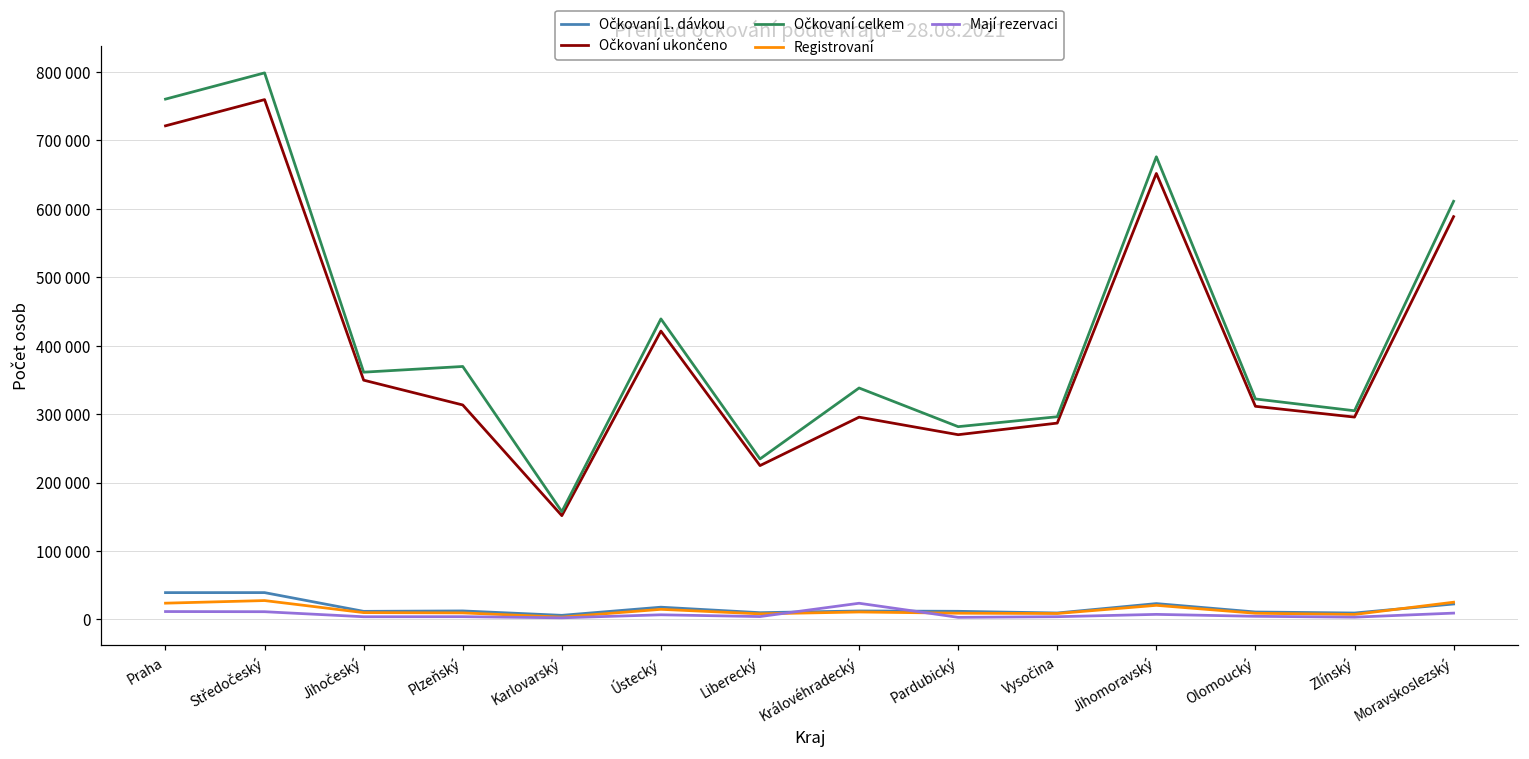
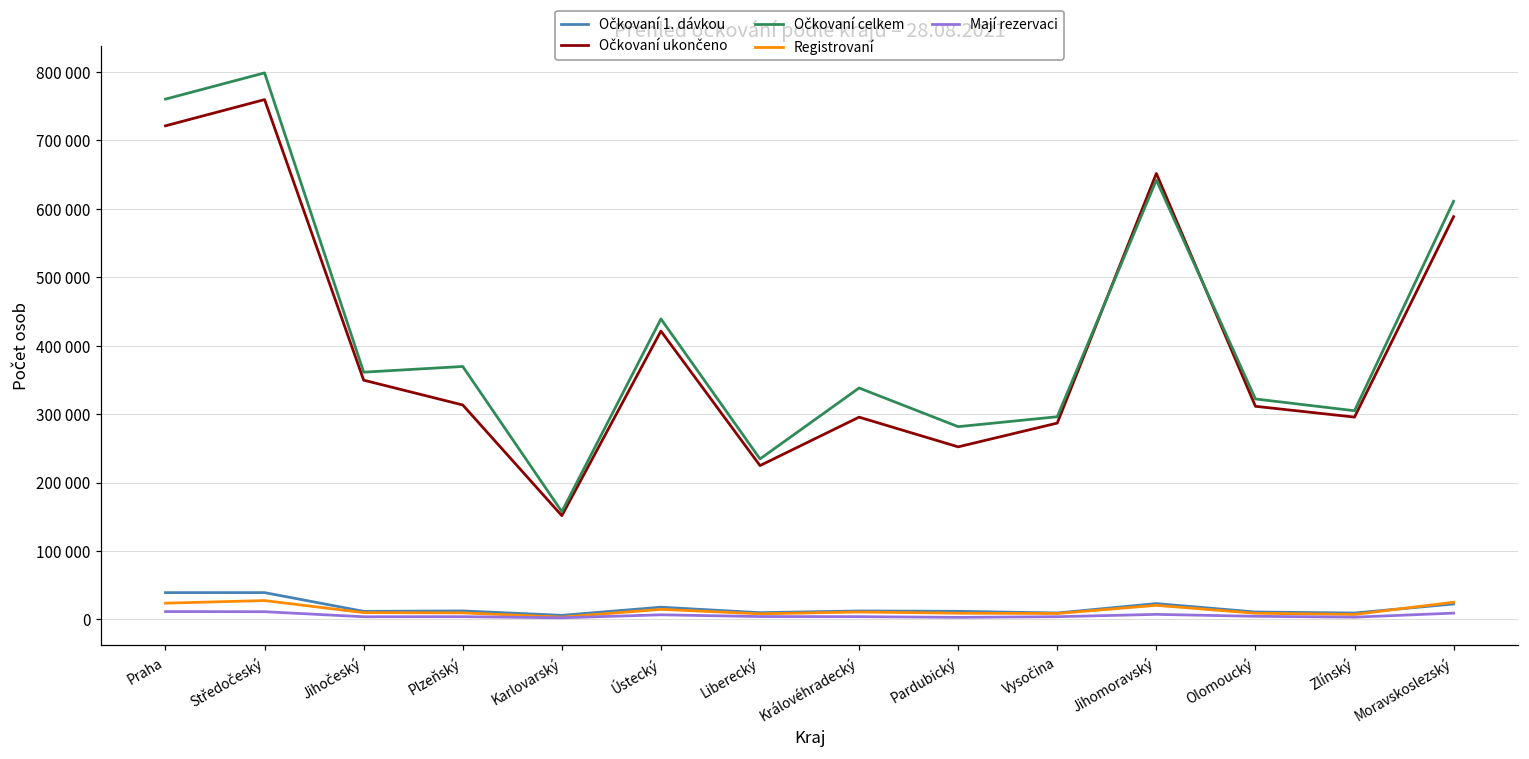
  {
    "Očkovaní 1. dávkou": {
      "Praha": 40000,
      "Středočeský": 40000
    },
    "Očkovaní ukončeno": {
      "Praha": 720000,
      "Středočeský": 760000,
      "Jihočeský": 350000,
      "Plzeňský": 310000,
      "Karlovarský": 150000,
      "Ústecký": 420000,
      "Liberecký": 220000,
      "Královéhradecký": 300000,
-     "Pardubický": 270000,
+     "Pardubický": 250000,
      "Vysočina": 290000,
      "Jihomoravský": 650000,
      "Olomoucký": 310000,
      "Zlínský": 300000,
      "Moravskoslezský": 590000
    },
    "Očkovaní celkem": {
      "Praha": 760000,
      "Středočeský": 800000,
      "Jihočeský": 360000,
      "Plzeňský": 370000,
      "Karlovarský": 160000,
      "Ústecký": 440000,
      "Liberecký": 230000,
      "Královéhradecký": 340000,
      "Pardubický": 280000,
      "Vysočina": 300000,
-     "Jihomoravský": 680000,
+     "Jihomoravský": 640000,
      "Olomoucký": 320000,
      "Zlínský": 300000,
      "Moravskoslezský": 610000
    },
    "Registrovaní": {
      "Praha": 20000,
      "Středočeský": 30000
    },
    "Mají rezervaci": {
      "Praha": 10000,
      "Středočeský": 10000,
      "Jihočeský": 0,
      "Plzeňský": 0,
      "Ústecký": 10000,
-     "Královéhradecký": 20000,
+     "Královéhradecký": 0,
      "Pardubický": 0,
      "Vysočina": 0,
      "Jihomoravský": 10000,
      "Olomoucký": 0,
      "Moravskoslezský": 10000
    }
  }
